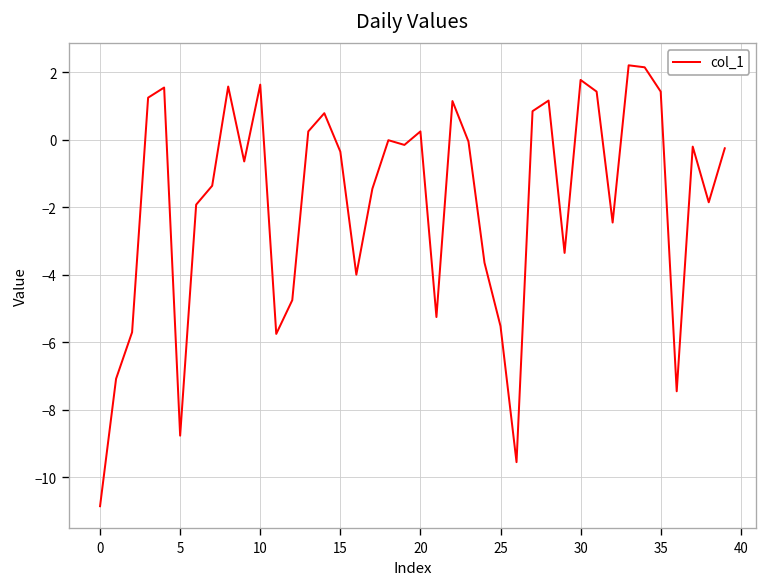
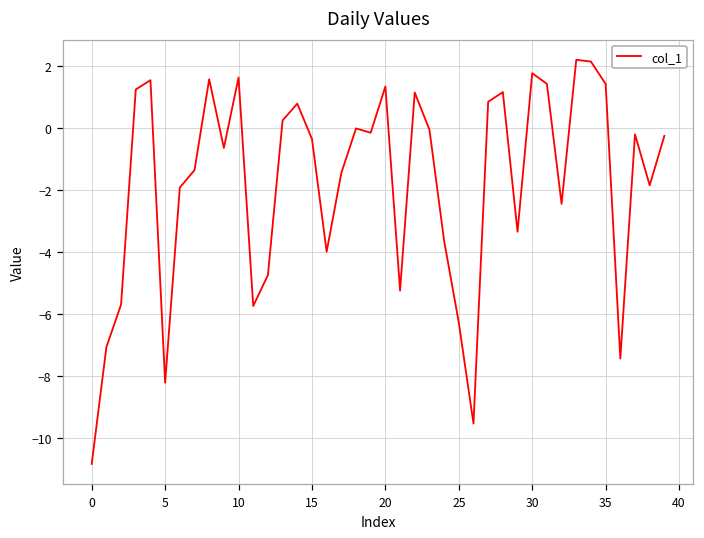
  {
    "0": -10.9,
-   "5": -8.8,
+   "5": -8.2,
    "10": 1.6,
    "15": -0.3,
-   "20": 0.3,
-   "25": -5.5,
+   "20": 1.3,
+   "25": -6.3,
    "30": 1.8,
    "35": 1.4
  }
